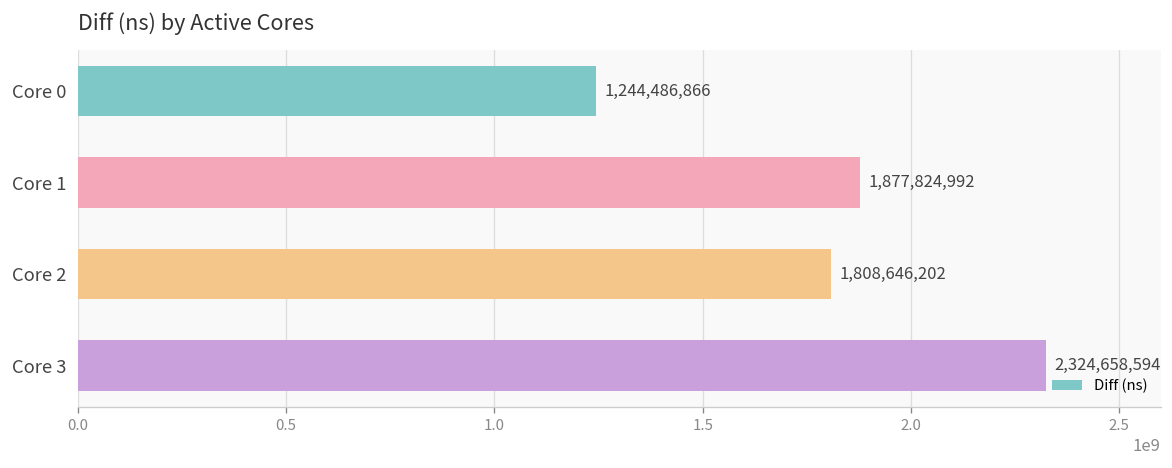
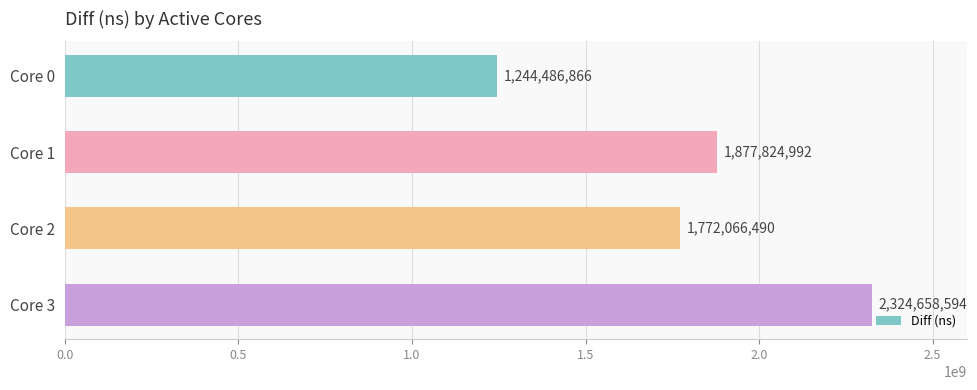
  {
    "Core 0": "1,244,486,866",
    "Core 1": "1,877,824,992",
-   "Core 2": "1,808,646,202",
+   "Core 2": "1,772,066,490",
    "Core 3": "2,324,658,594"
  }
